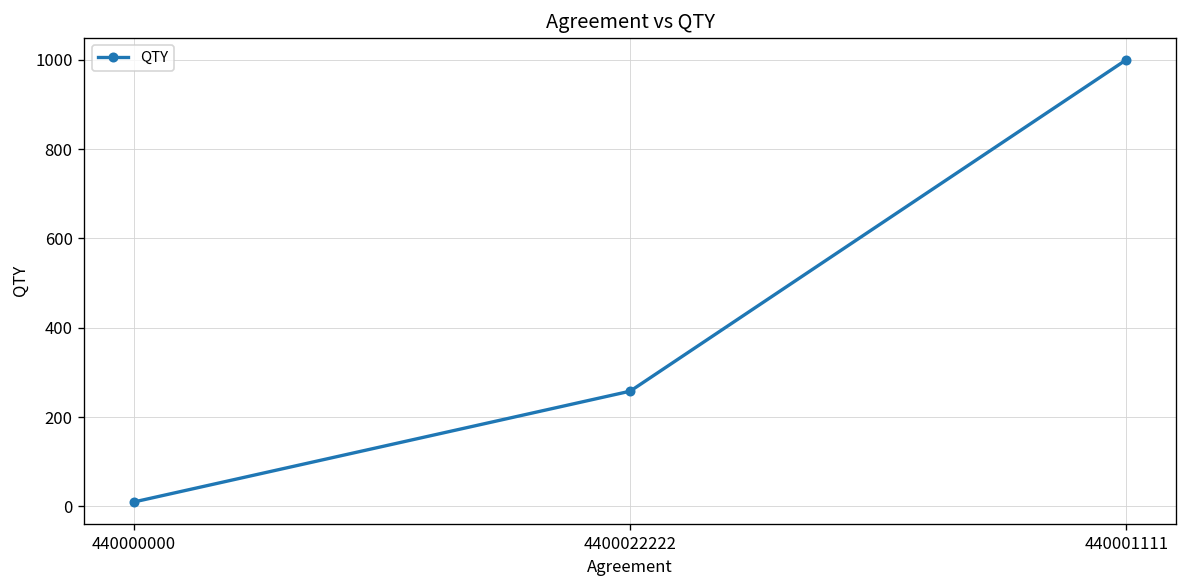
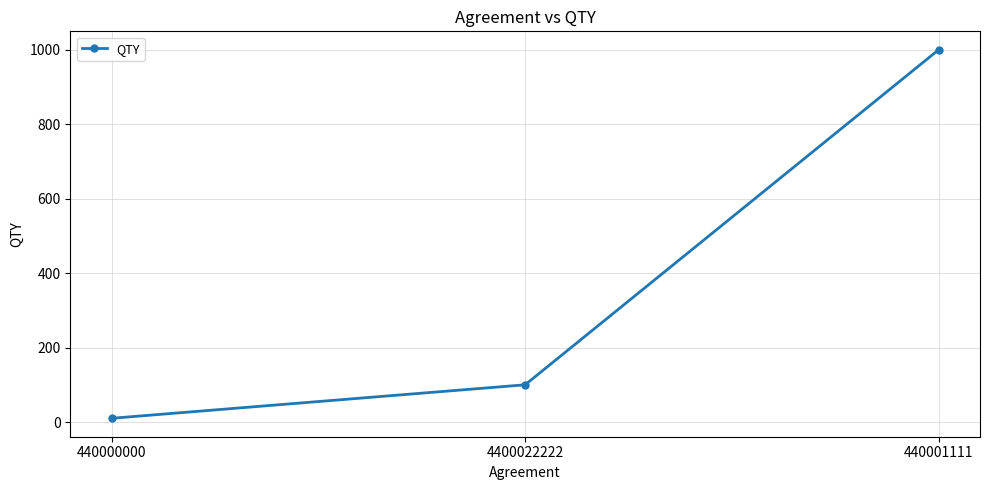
  {
    "440000000": 10,
-   "4400022222": 260,
+   "4400022222": 100,
    "440001111": 1000
  }
